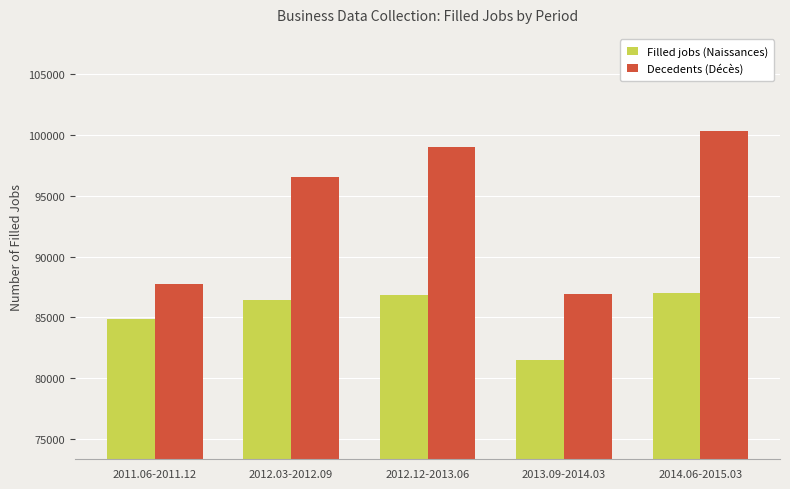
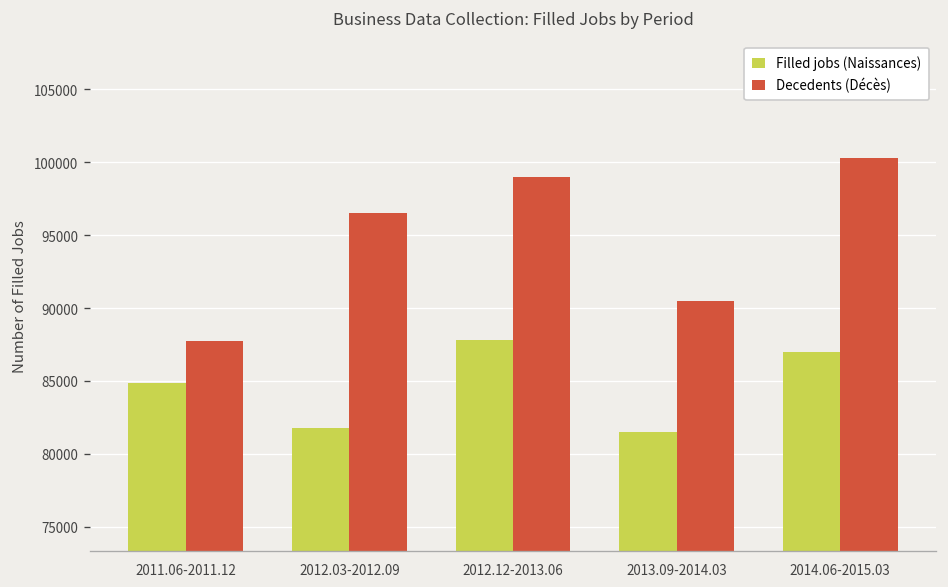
  {
    "Filled jobs (Naissances)": {
      "2011.06-2011.12": 84800,
-     "2012.03-2012.09": 86500,
-     "2012.12-2013.06": 86800,
+     "2012.03-2012.09": 81800,
+     "2012.12-2013.06": 87800,
      "2013.09-2014.03": 81500,
      "2014.06-2015.03": 87000
    },
    "Decedents (Décès)": {
      "2011.06-2011.12": 87800,
      "2012.03-2012.09": 96500,
      "2012.12-2013.06": 99000,
-     "2013.09-2014.03": 86900,
+     "2013.09-2014.03": 90500,
      "2014.06-2015.03": 100300
    }
  }
